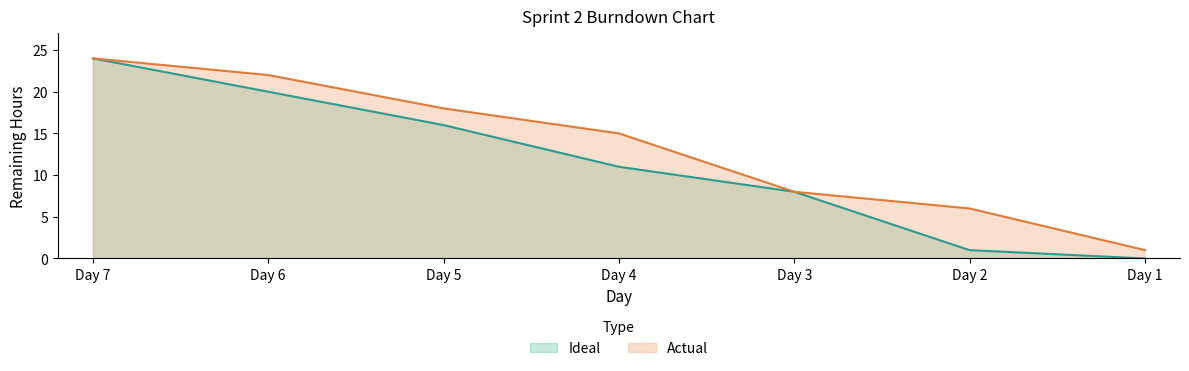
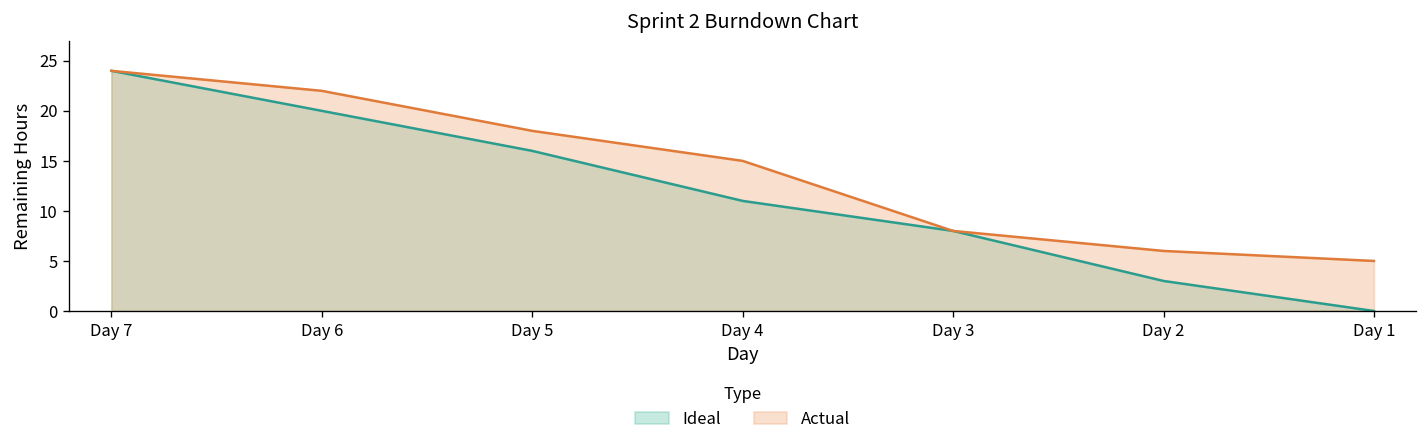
  {
    "Ideal": {
      "Day 6": 20,
      "Day 5": 16,
      "Day 4": 11,
-     "Day 2": 1,
+     "Day 2": 3,
      "Day 1": 0
    },
    "Actual": {
      "Day 6": 22,
      "Day 5": 18,
      "Day 4": 15,
      "Day 2": 6,
-     "Day 1": 1
+     "Day 1": 5
    }
  }
